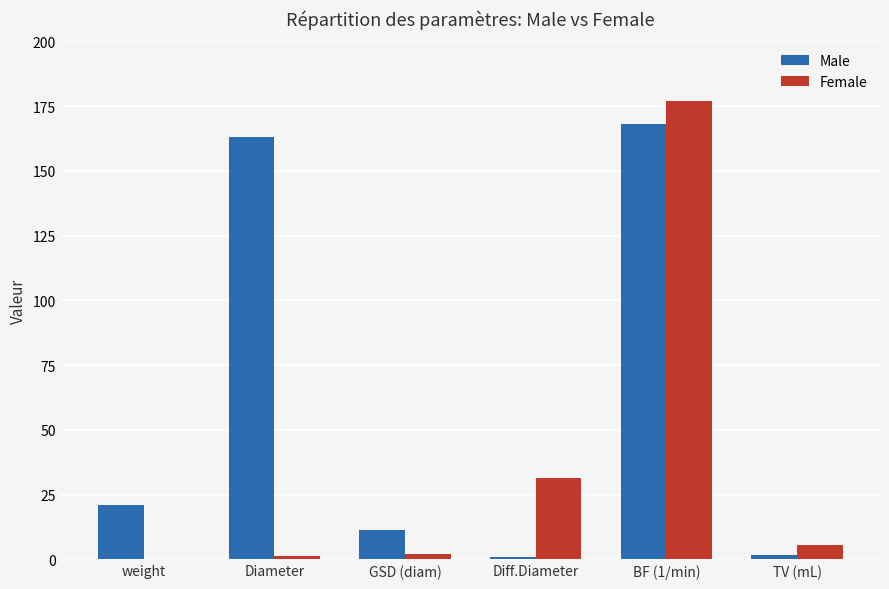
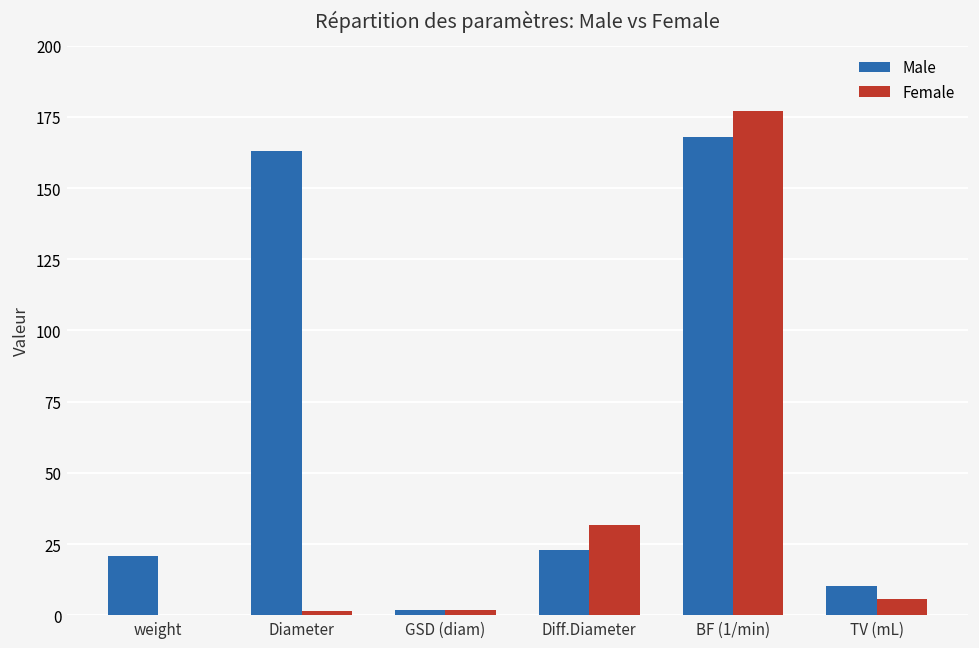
  {
    "Male": {
      "weight": 21,
      "Diameter": 163,
-     "GSD (diam)": 12,
-     "Diff.Diameter": 1,
+     "GSD (diam)": 2,
+     "Diff.Diameter": 23,
      "BF (1/min)": 168,
-     "TV (mL)": 2
+     "TV (mL)": 10
    },
    "Female": {
      "Diameter": 1,
      "GSD (diam)": 2,
      "Diff.Diameter": 32,
      "BF (1/min)": 177,
      "TV (mL)": 6
    }
  }
